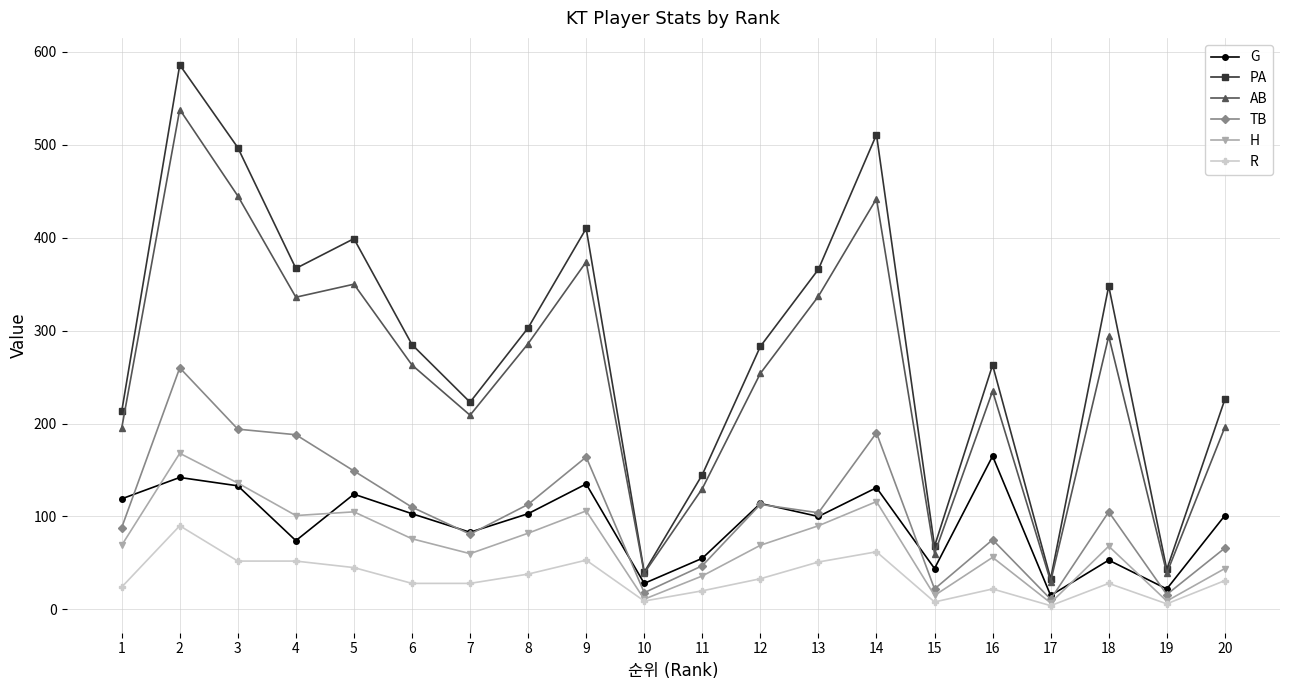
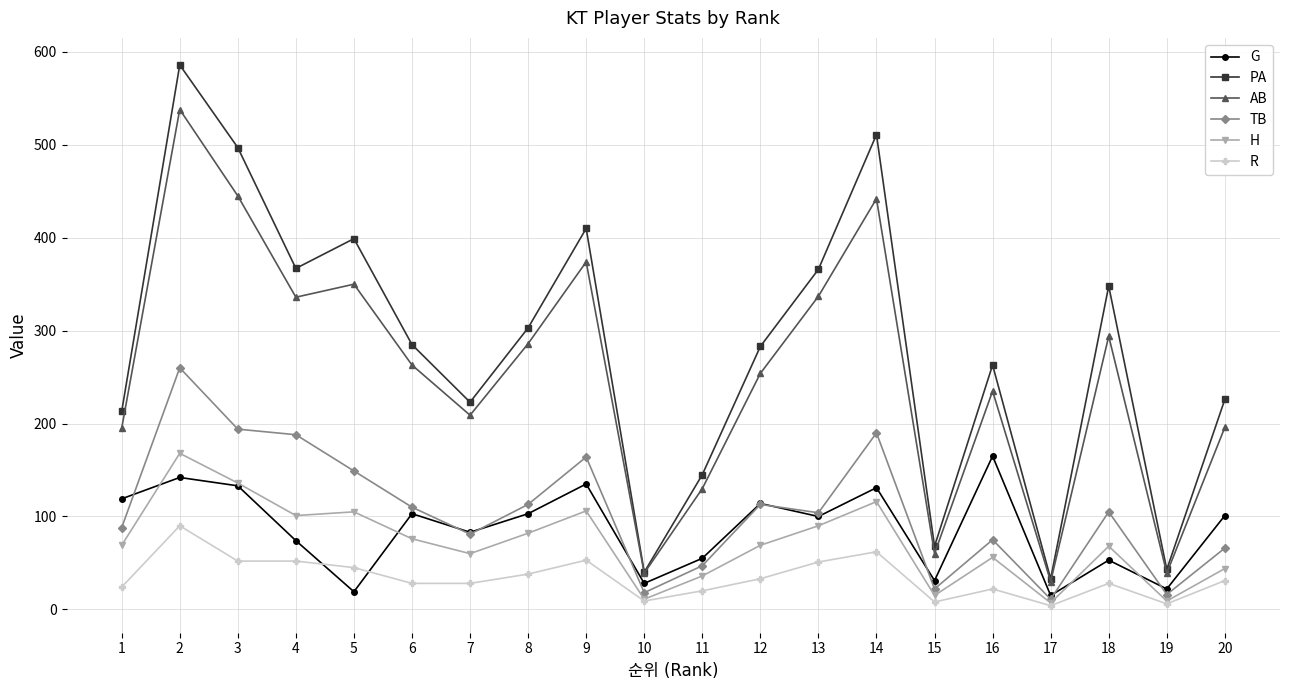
  {
    "G": {
      "1": 120,
      "2": 140,
      "3": 130,
      "4": 70,
-     "5": 120,
+     "5": 20,
      "6": 100,
      "8": 100,
      "9": 140,
      "10": 30,
      "11": 60,
      "13": 100,
      "14": 130,
-     "15": 40,
+     "15": 30,
      "16": 170,
      "17": 20,
      "18": 50,
      "19": 20,
      "20": 100
    }
  }
